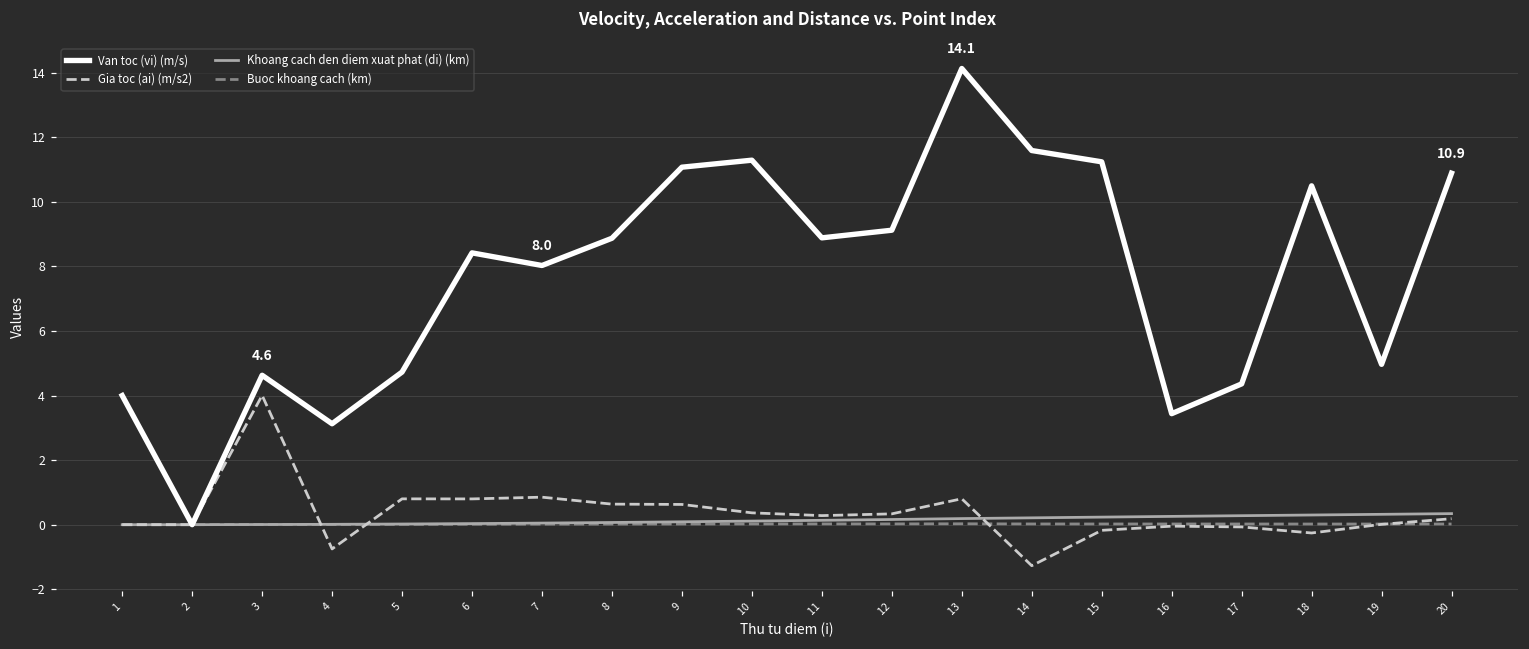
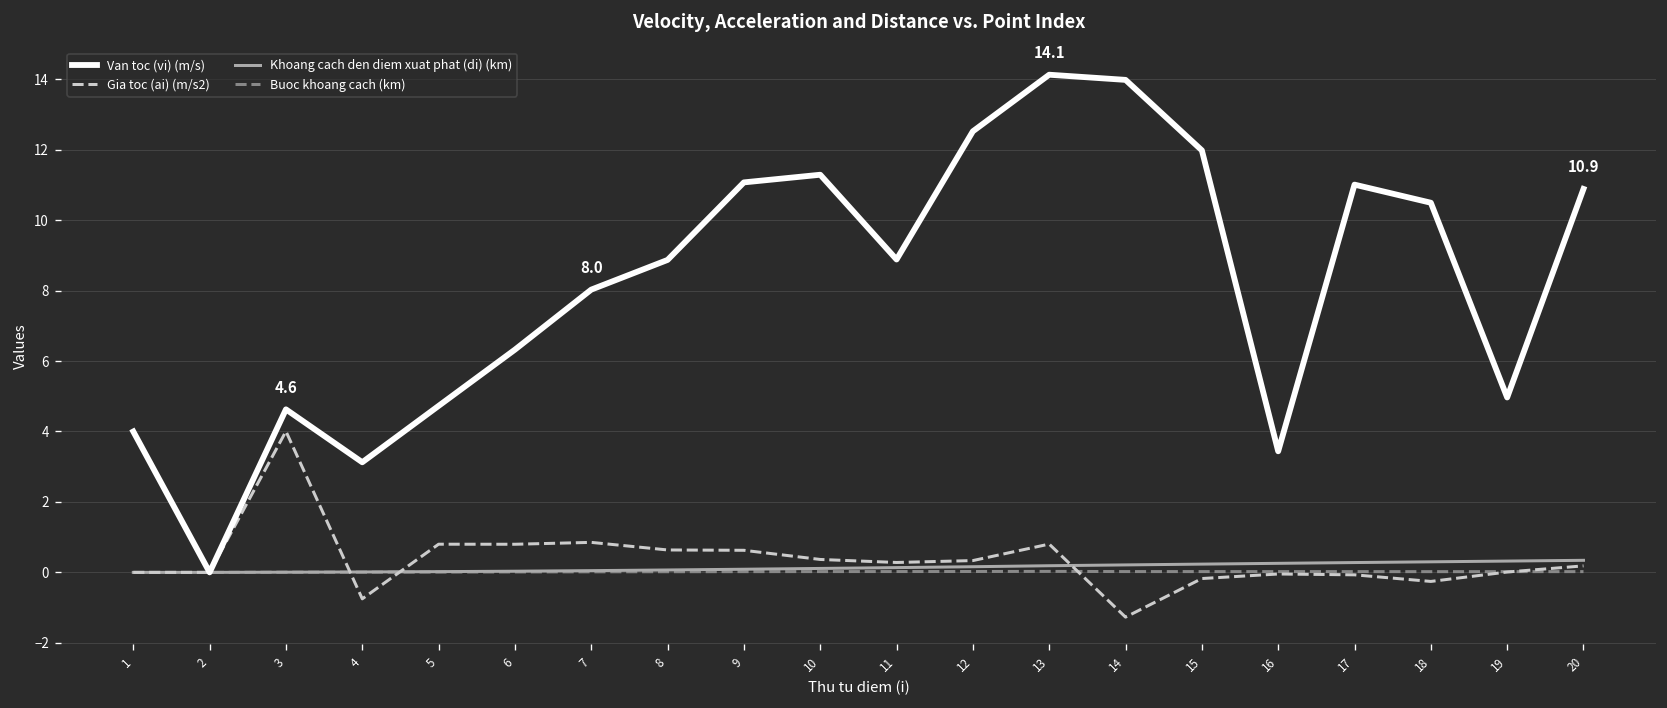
  {
    "Van toc (vi) (m/s)": {
      "1": 4.0,
      "4": 3.1,
      "5": 4.7,
-     "6": 8.4,
+     "6": 6.3,
      "8": 8.9,
      "9": 11.1,
      "10": 11.3,
      "11": 8.9,
-     "12": 9.1,
-     "14": 11.6,
-     "15": 11.2,
+     "12": 12.5,
+     "14": 14.0,
+     "15": 12.0,
      "16": 3.4,
-     "17": 4.4,
+     "17": 11.0,
      "18": 10.5,
      "19": 5.0
    }
  }
